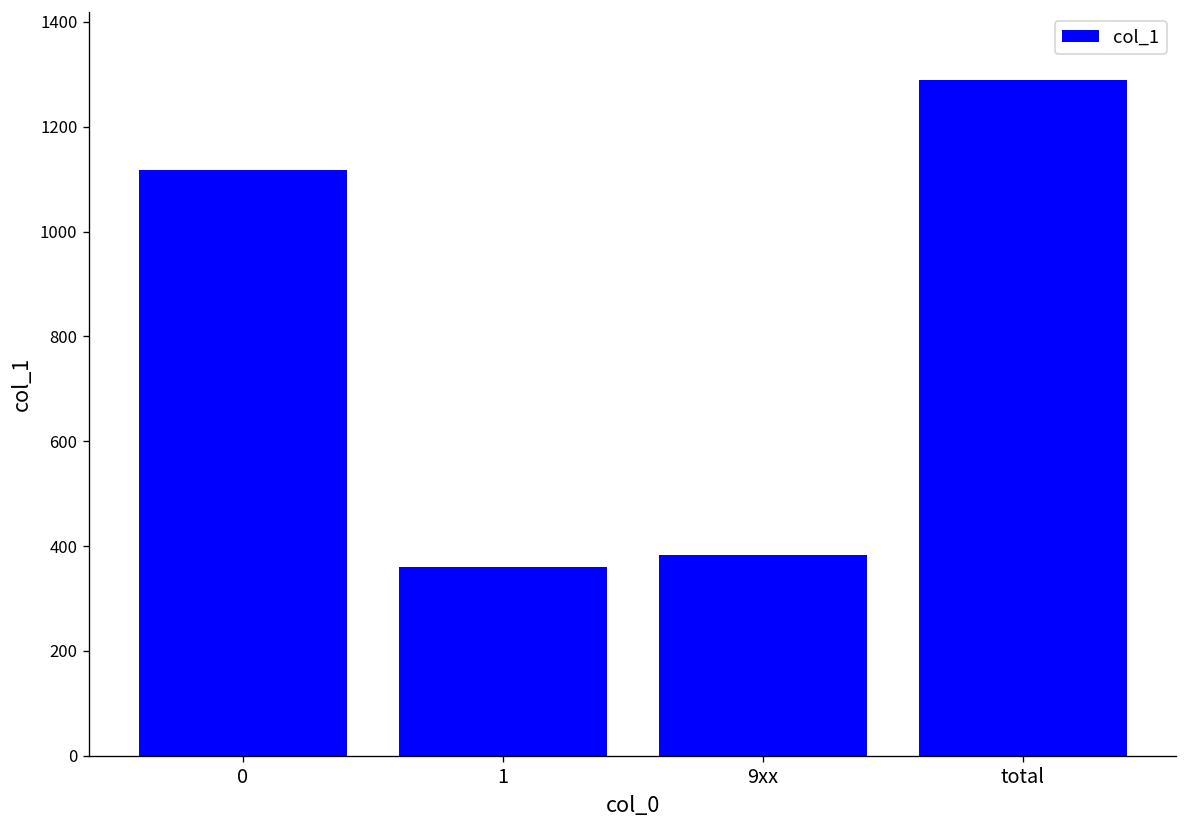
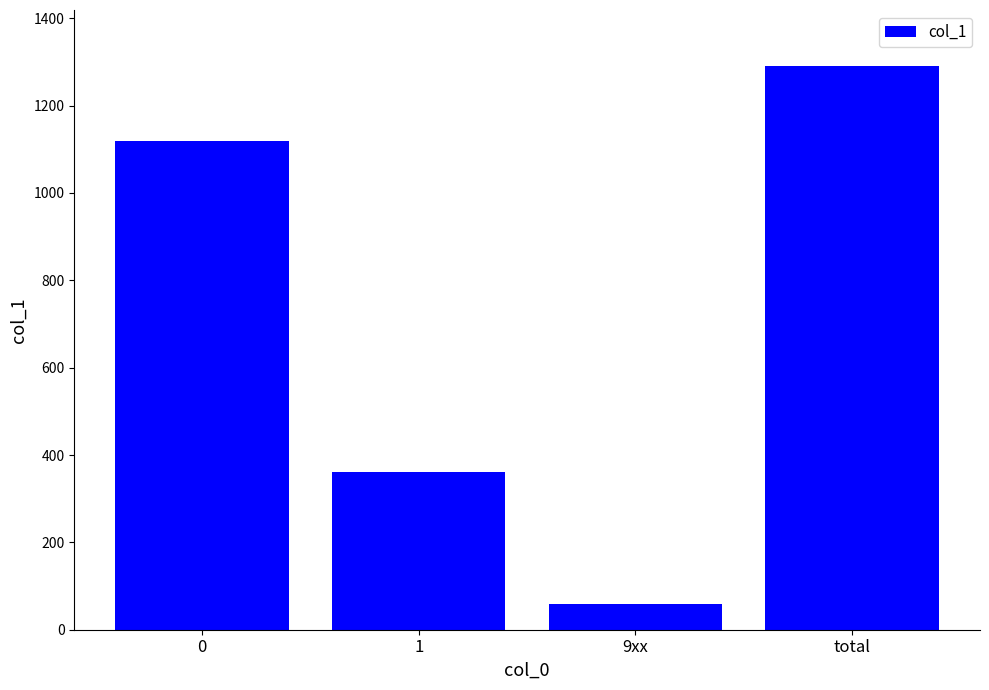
  {
    "0": 1120,
    "1": 360,
-   "9xx": 380,
+   "9xx": 60,
    "total": 1290
  }
